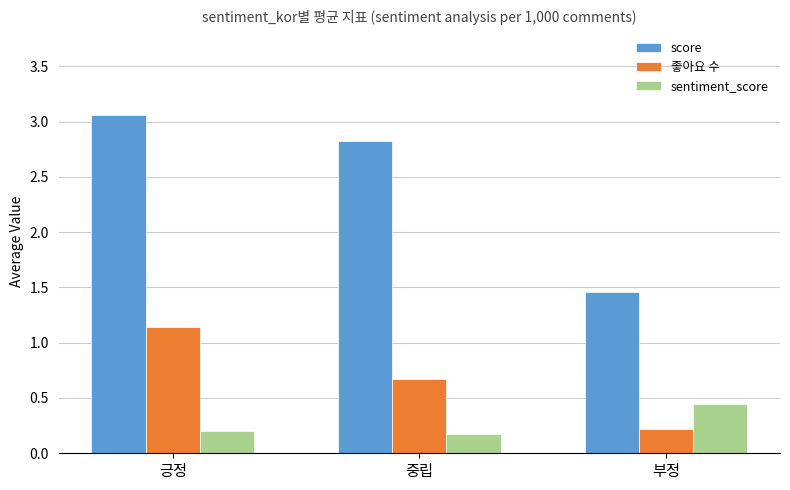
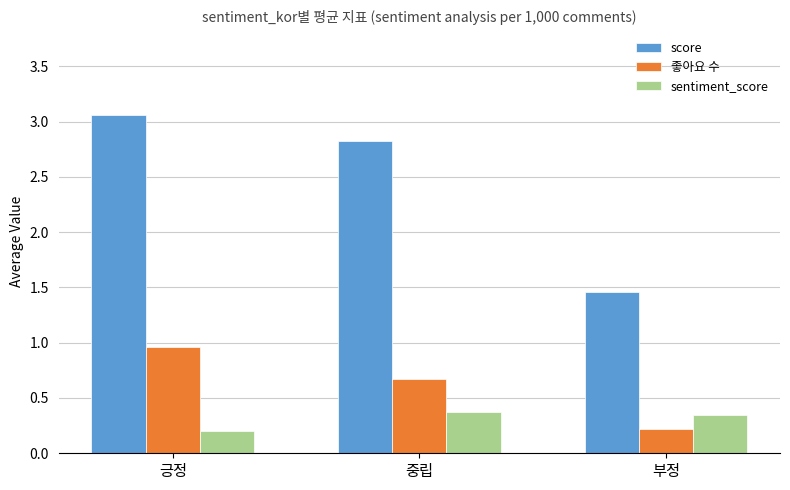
  {
    "score": {
      "긍정": 3.06,
      "중립": 2.82,
      "부정": 1.46
    },
    "좋아요 수": {
-     "긍정": 1.14,
+     "긍정": 0.96,
      "중립": 0.67,
      "부정": 0.22
    },
    "sentiment_score": {
      "긍정": 0.20,
-     "중립": 0.17,
-     "부정": 0.45
+     "중립": 0.37,
+     "부정": 0.35
    }
  }
